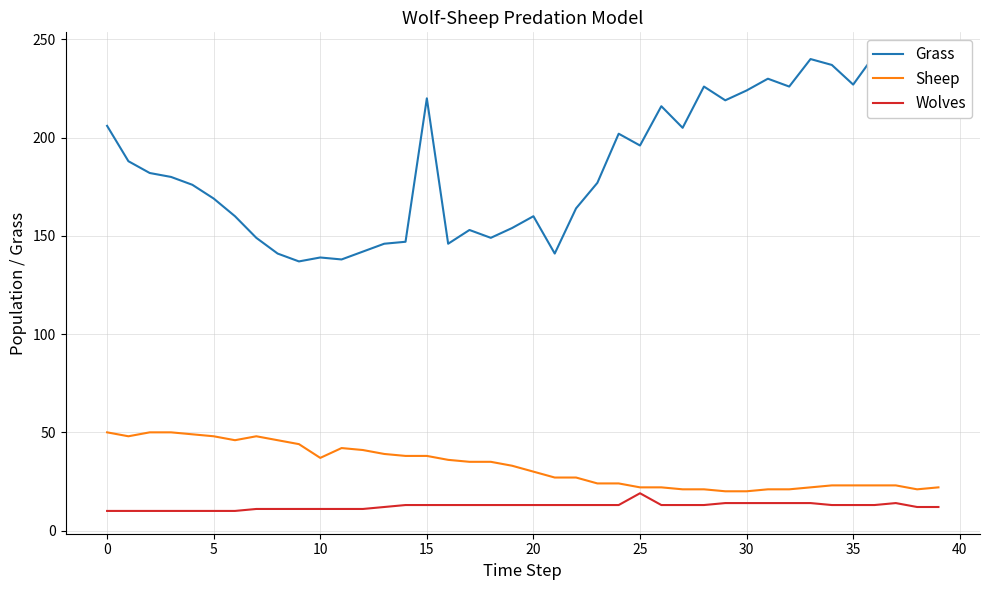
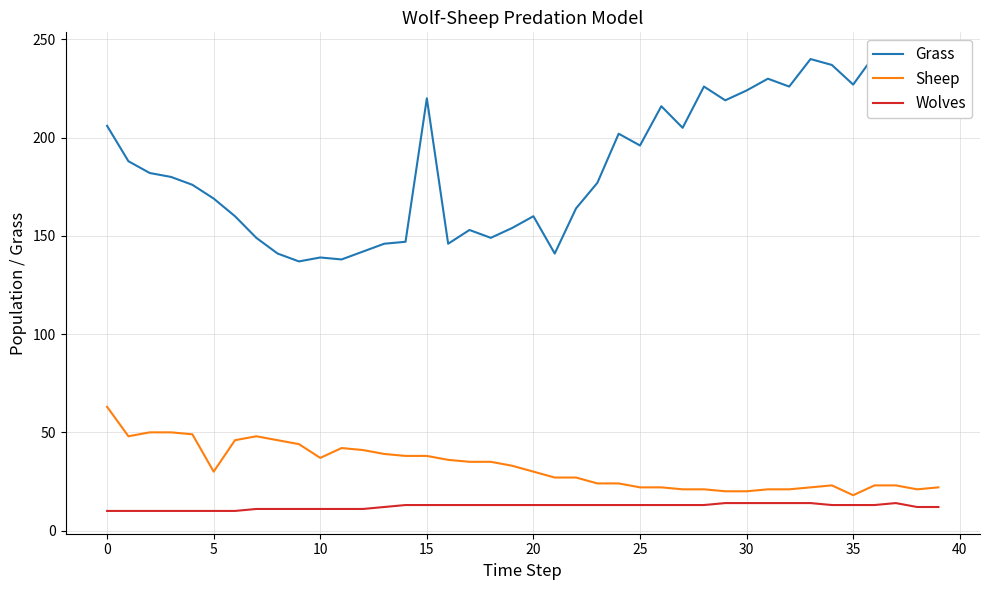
  {
    "Grass": {
      "0": 206,
      "5": 169,
      "10": 139,
      "15": 220,
      "20": 160,
      "25": 196,
      "30": 224,
      "35": 227
    },
    "Sheep": {
-     "0": 50,
-     "5": 48,
+     "0": 63,
+     "5": 30,
      "10": 37,
      "15": 38,
      "20": 30,
      "25": 22,
      "30": 20,
-     "35": 23
+     "35": 18
    },
    "Wolves": {
      "0": 10,
      "5": 10,
      "10": 11,
      "15": 13,
      "20": 13,
-     "25": 19,
+     "25": 13,
      "30": 14,
      "35": 13
    }
  }
